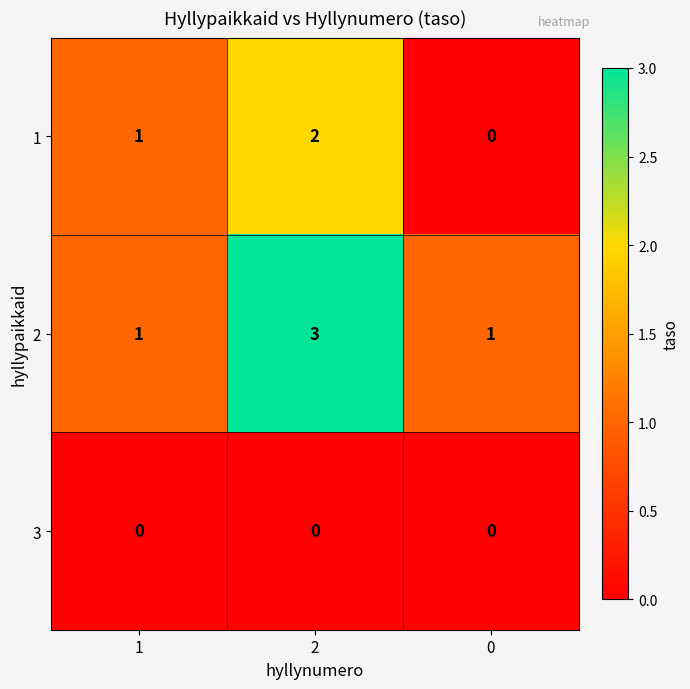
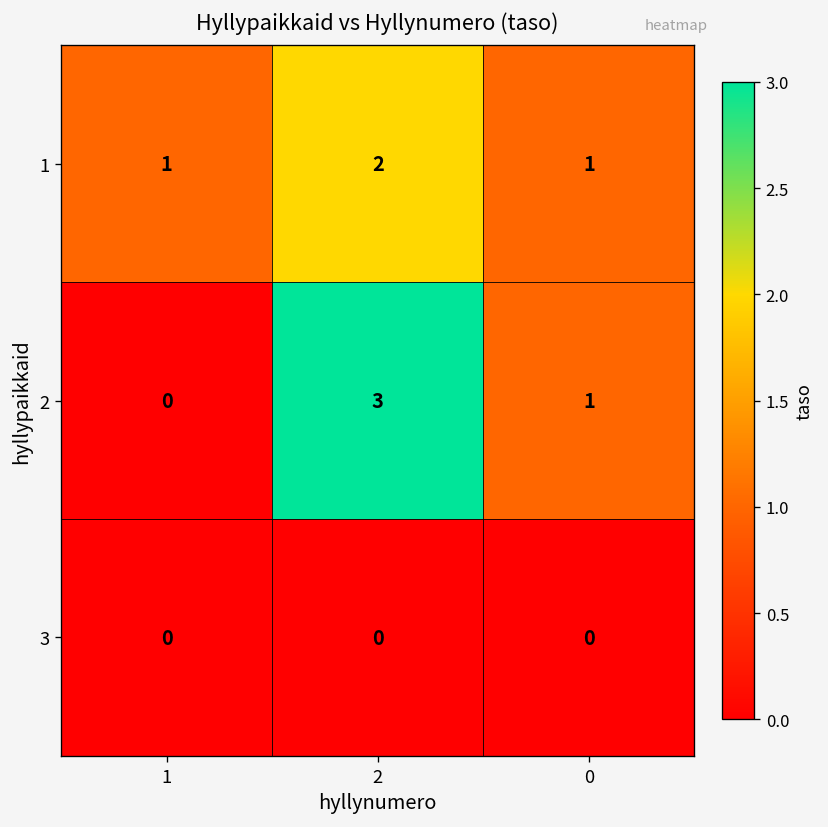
  {
    "1": {
      "1": 1,
      "2": 2,
-     "0": 0
+     "0": 1
    },
    "2": {
-     "1": 1,
+     "1": 0,
      "2": 3,
      "0": 1
    },
    "3": {
      "1": 0,
      "2": 0,
      "0": 0
    }
  }
